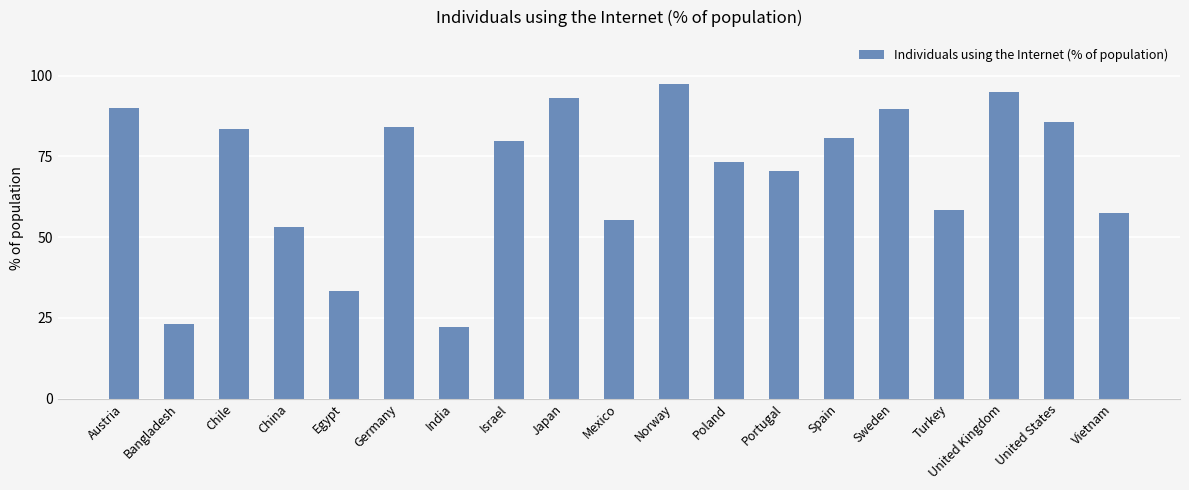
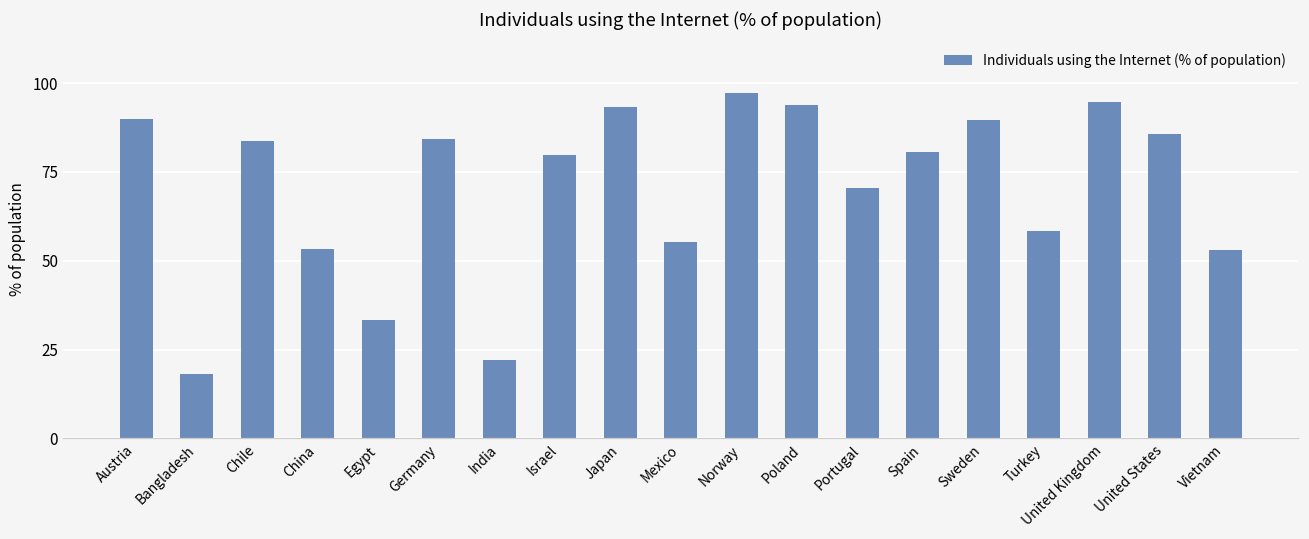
  {
    "Austria": 90,
-   "Bangladesh": 23,
+   "Bangladesh": 18,
    "Chile": 84,
    "China": 53,
    "Egypt": 33,
    "Germany": 84,
    "India": 22,
    "Israel": 80,
    "Japan": 93,
    "Mexico": 55,
    "Norway": 97,
-   "Poland": 73,
+   "Poland": 94,
    "Portugal": 70,
    "Spain": 81,
    "Sweden": 90,
    "Turkey": 58,
    "United Kingdom": 95,
    "United States": 86,
-   "Vietnam": 58
+   "Vietnam": 53
  }
